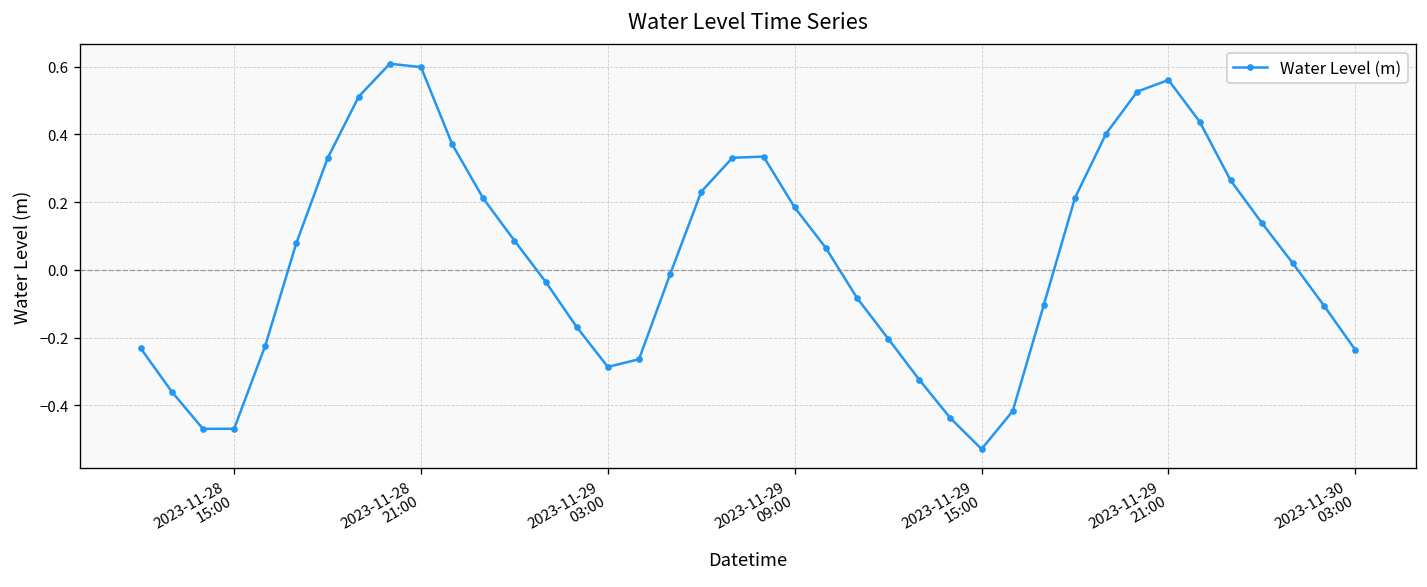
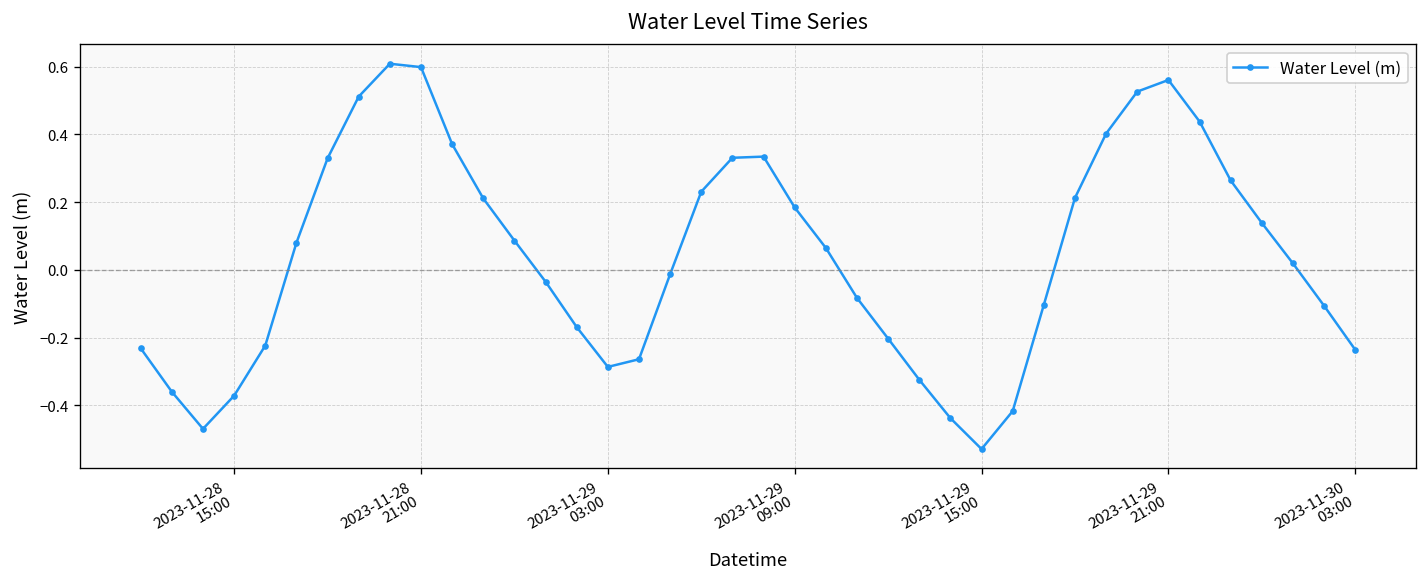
  {
-   "2023-11-28 15:00": -0.47,
+   "2023-11-28 15:00": -0.37,
    "2023-11-28 21:00": 0.60,
    "2023-11-29 03:00": -0.29,
    "2023-11-29 09:00": 0.18,
    "2023-11-29 15:00": -0.53,
    "2023-11-29 21:00": 0.56,
    "2023-11-30 03:00": -0.24
  }
